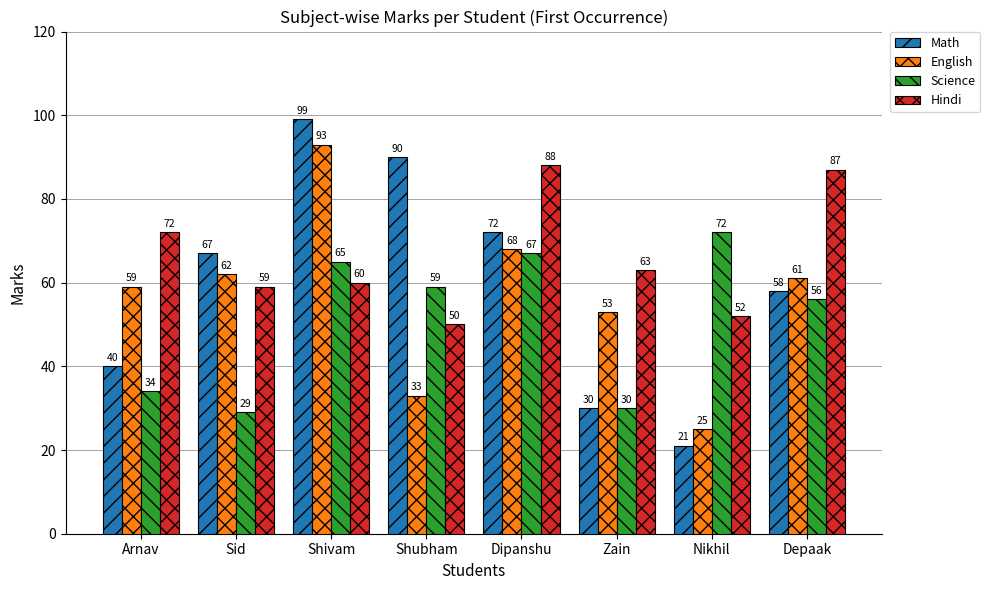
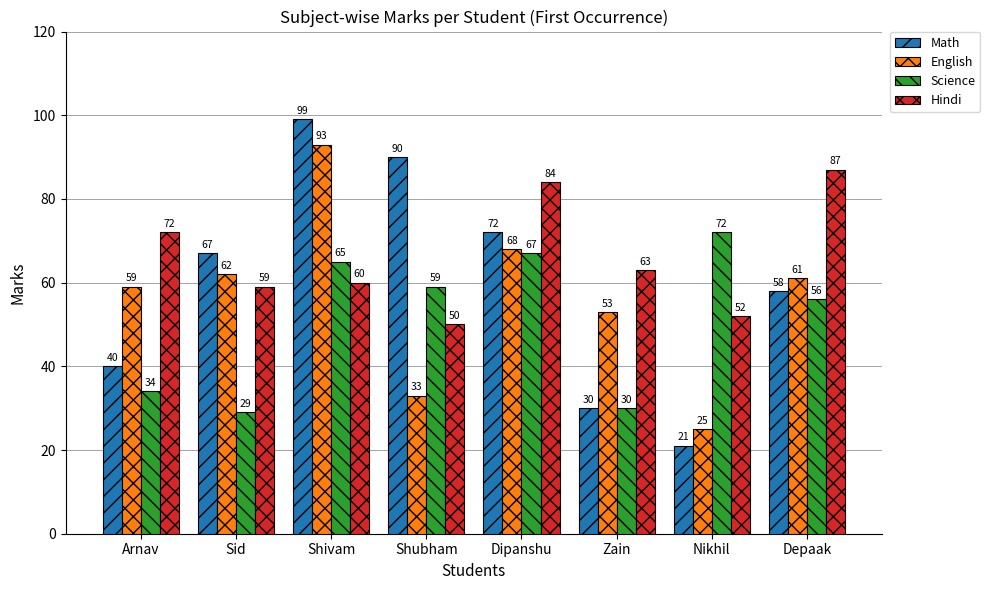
  {
    "Math": {
      "Arnav": 40,
      "Sid": 67,
      "Shivam": 99,
      "Shubham": 90,
      "Dipanshu": 72,
      "Zain": 30,
      "Nikhil": 21,
      "Depaak": 58
    },
    "English": {
      "Arnav": 59,
      "Sid": 62,
      "Shivam": 93,
      "Shubham": 33,
      "Dipanshu": 68,
      "Zain": 53,
      "Nikhil": 25,
      "Depaak": 61
    },
    "Science": {
      "Arnav": 34,
      "Sid": 29,
      "Shivam": 65,
      "Shubham": 59,
      "Dipanshu": 67,
      "Zain": 30,
      "Nikhil": 72,
      "Depaak": 56
    },
    "Hindi": {
      "Arnav": 72,
      "Sid": 59,
      "Shivam": 60,
      "Shubham": 50,
-     "Dipanshu": 88,
+     "Dipanshu": 84,
      "Zain": 63,
      "Nikhil": 52,
      "Depaak": 87
    }
  }
